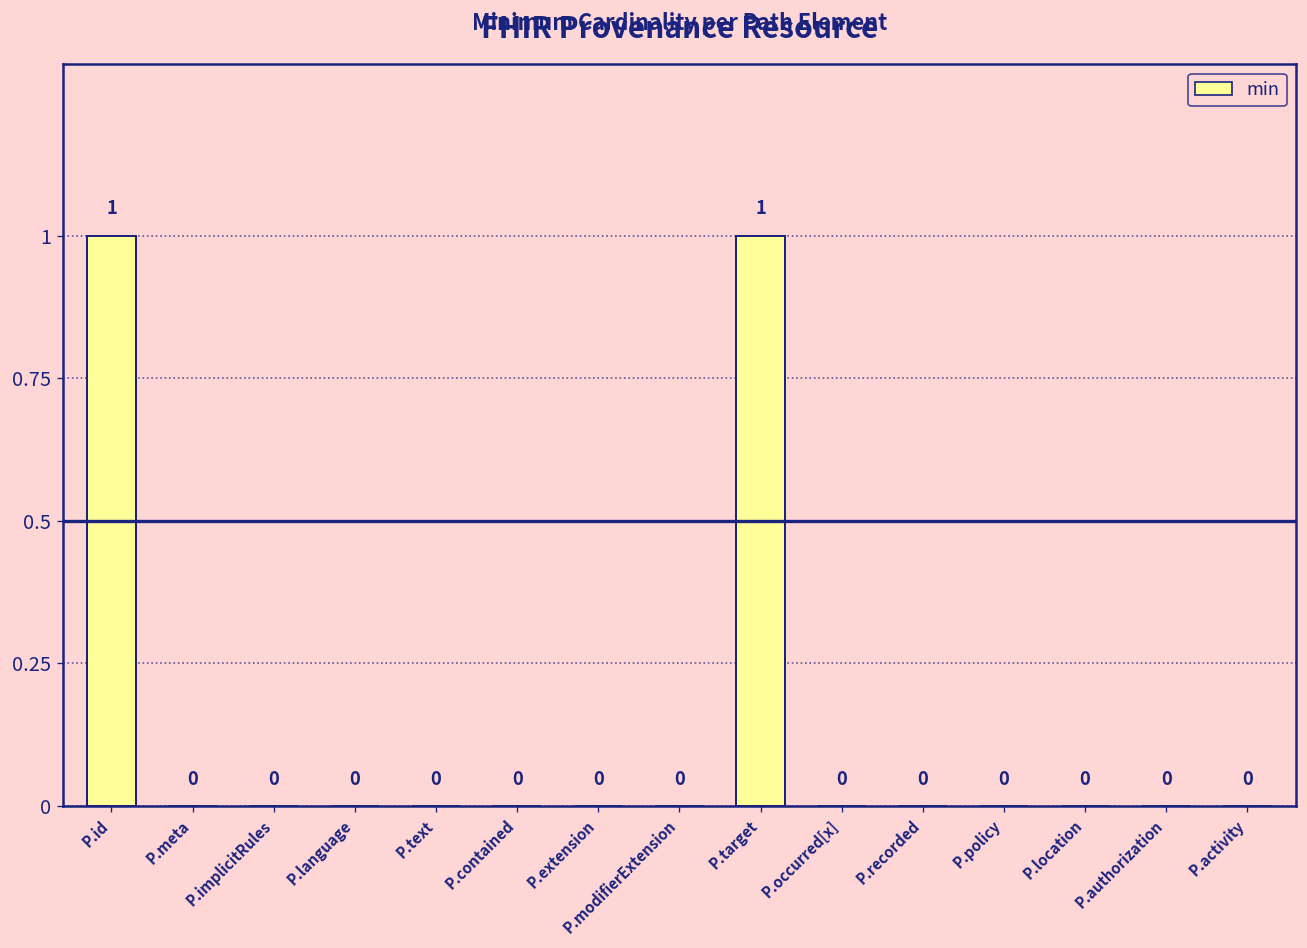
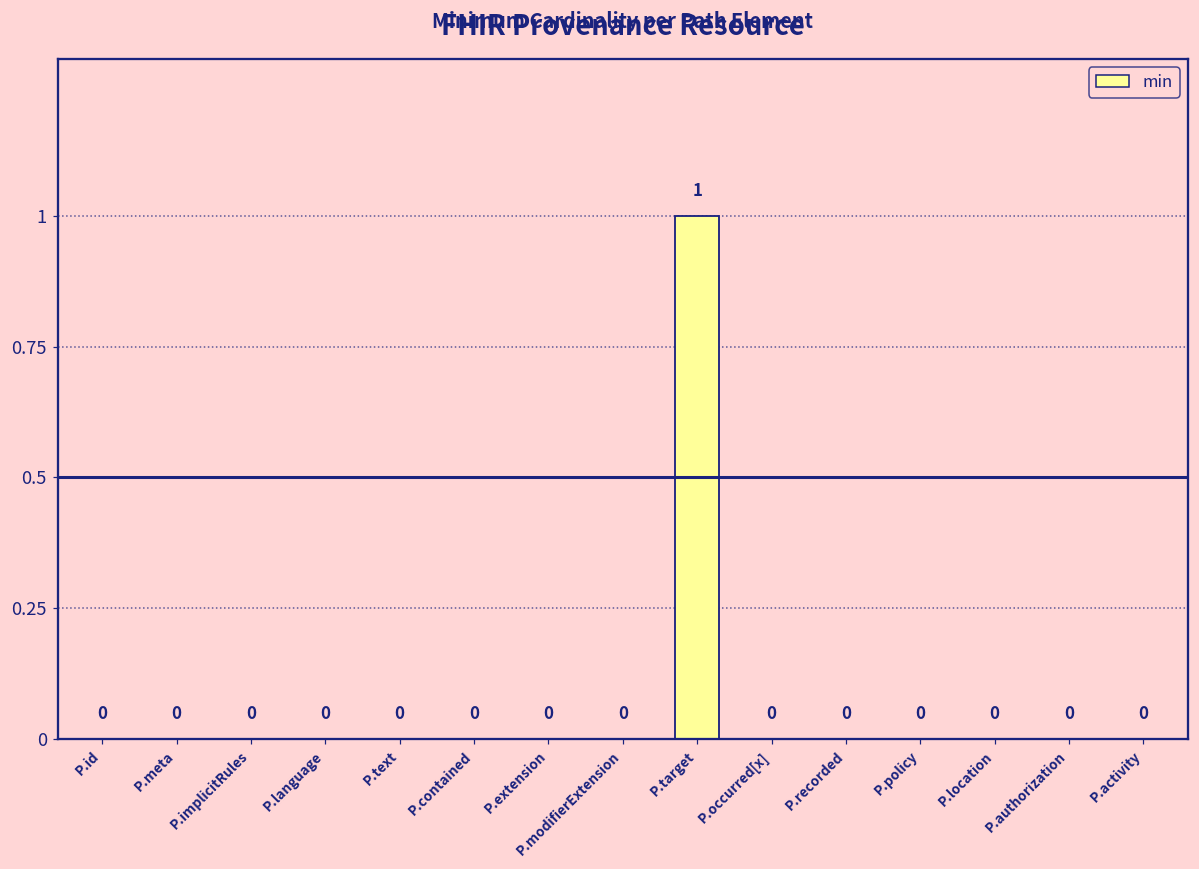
  {
-   "P.id": 1,
+   "P.id": 0,
    "P.meta": 0,
    "P.implicitRules": 0,
    "P.language": 0,
    "P.text": 0,
    "P.contained": 0,
    "P.extension": 0,
    "P.modifierExtension": 0,
    "P.target": 1,
    "P.occurred[x]": 0,
    "P.recorded": 0,
    "P.policy": 0,
    "P.location": 0,
    "P.authorization": 0,
    "P.activity": 0
  }
